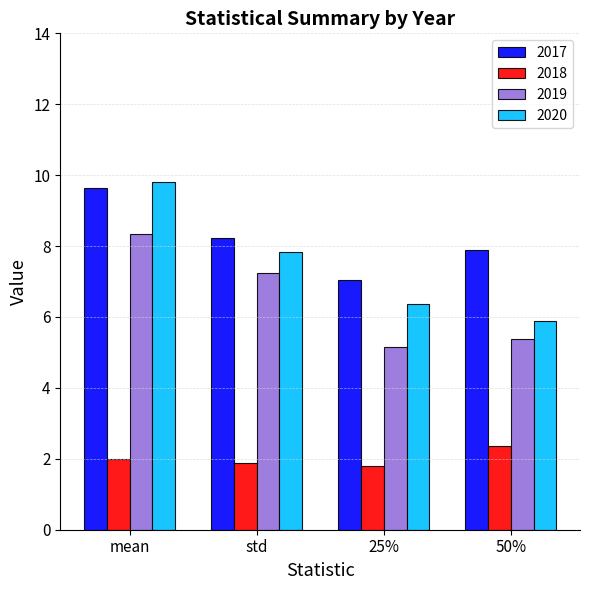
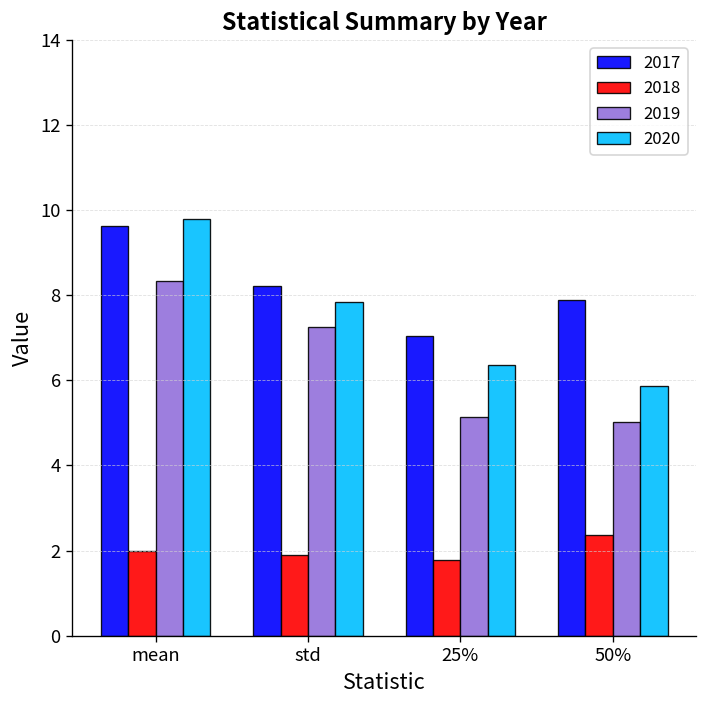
  {
    "2017": {
      "mean": 9.6,
      "std": 8.2,
      "25%": 7.1,
      "50%": 7.9
    },
    "2018": {
      "mean": 2.0,
      "std": 1.9,
      "25%": 1.8,
      "50%": 2.4
    },
    "2019": {
      "mean": 8.3,
      "std": 7.3,
      "25%": 5.1,
-     "50%": 5.4
+     "50%": 5.0
    },
    "2020": {
      "mean": 9.8,
      "std": 7.8,
      "25%": 6.4,
      "50%": 5.9
    }
  }
